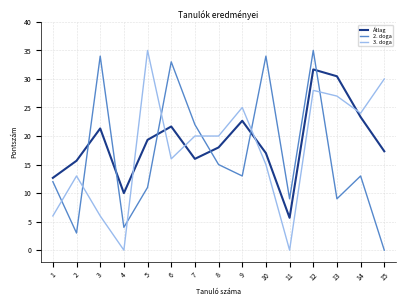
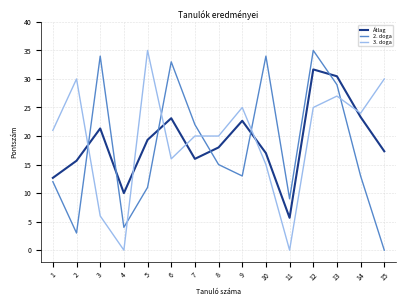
  {
    "Átlag": {
      "1": 13,
      "2": 16,
      "3": 21,
      "4": 10,
      "5": 19,
-     "6": 22,
+     "6": 23,
      "7": 16,
      "8": 18,
      "9": 23,
      "10": 17,
      "11": 6,
      "12": 32,
      "13": 30,
      "14": 23,
      "15": 17
    },
    "2. doga": {
      "1": 12,
      "2": 3,
      "3": 34,
      "4": 4,
      "5": 11,
      "6": 33,
      "7": 22,
      "8": 15,
      "9": 13,
      "10": 34,
      "11": 9,
      "12": 35,
-     "13": 9,
+     "13": 29,
      "14": 13,
      "15": 0
    },
    "3. doga": {
-     "1": 6,
-     "2": 13,
+     "1": 21,
+     "2": 30,
      "3": 6,
      "4": 0,
      "5": 35,
      "6": 16,
      "7": 20,
      "8": 20,
      "9": 25,
      "10": 15,
      "11": 0,
-     "12": 28,
+     "12": 25,
      "13": 27,
      "14": 24,
      "15": 30
    }
  }
